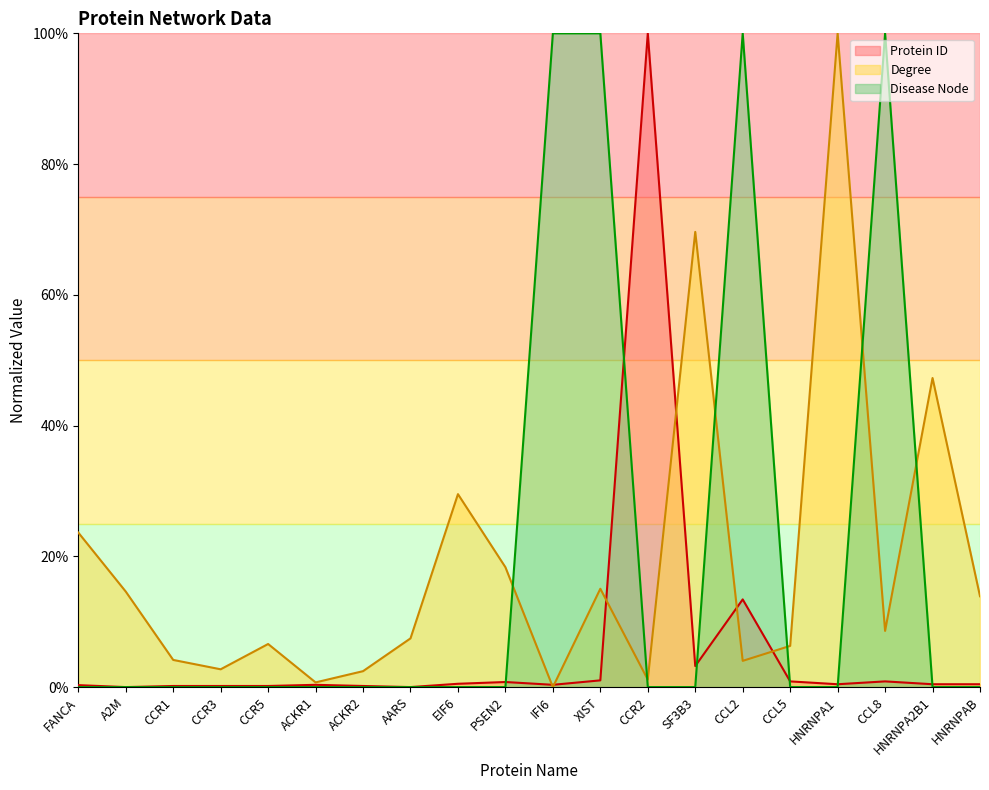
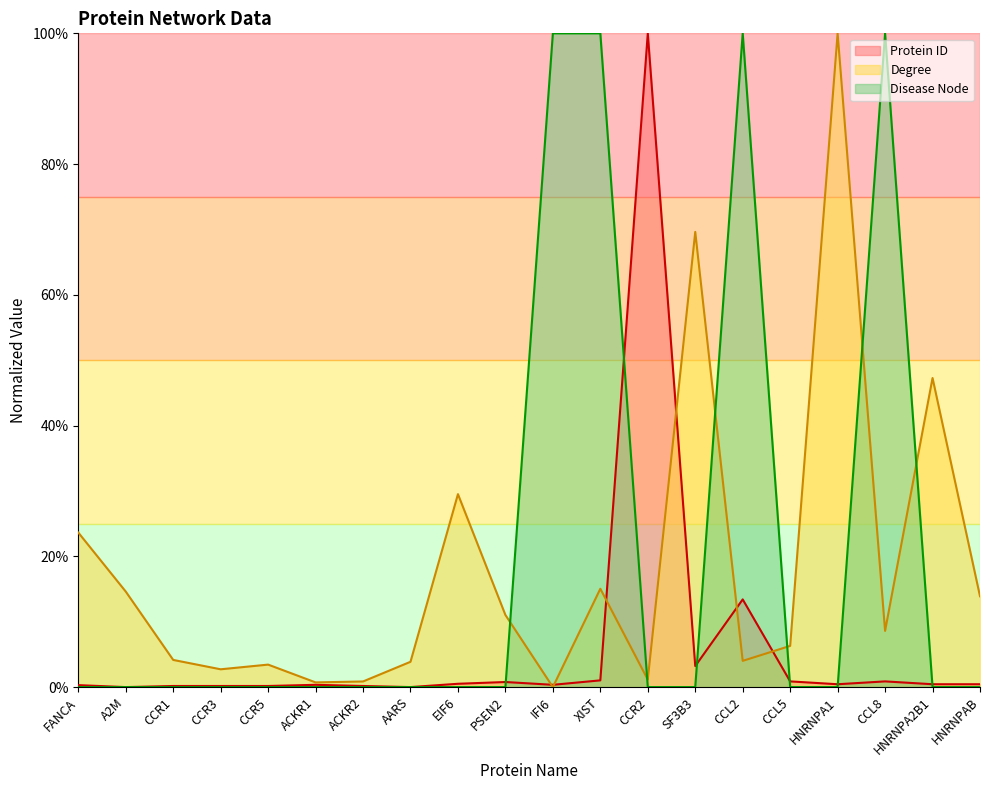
  {
    "Protein ID": {
      "EIF6": "1%",
      "PSEN2": "1%",
      "XIST": "1%",
      "CCR2": "100%",
      "SF3B3": "3%",
      "CCL2": "13%",
      "CCL5": "1%",
      "HNRNPA1": "0%",
      "CCL8": "1%",
      "HNRNPA2B1": "0%",
      "HNRNPAB": "0%"
    },
    "Degree": {
      "FANCA": "24%",
      "A2M": "15%",
      "CCR1": "4%",
      "CCR3": "3%",
-     "CCR5": "7%",
-     "ACKR2": "2%",
-     "AARS": "7%",
+     "CCR5": "3%",
+     "ACKR2": "1%",
+     "AARS": "4%",
      "EIF6": "30%",
-     "PSEN2": "18%",
+     "PSEN2": "11%",
      "XIST": "15%",
      "CCR2": "1%",
      "SF3B3": "70%",
      "CCL2": "4%",
      "CCL5": "6%",
      "HNRNPA1": "100%",
      "CCL8": "9%",
      "HNRNPA2B1": "47%",
      "HNRNPAB": "14%"
    },
    "Disease Node": {
      "EIF6": "0%",
      "PSEN2": "0%",
      "IFI6": "100%",
      "XIST": "100%",
      "CCR2": "0%",
      "SF3B3": "0%",
      "CCL2": "100%",
      "CCL5": "0%",
      "HNRNPA1": "0%",
      "CCL8": "100%",
      "HNRNPA2B1": "0%",
      "HNRNPAB": "0%"
    }
  }
